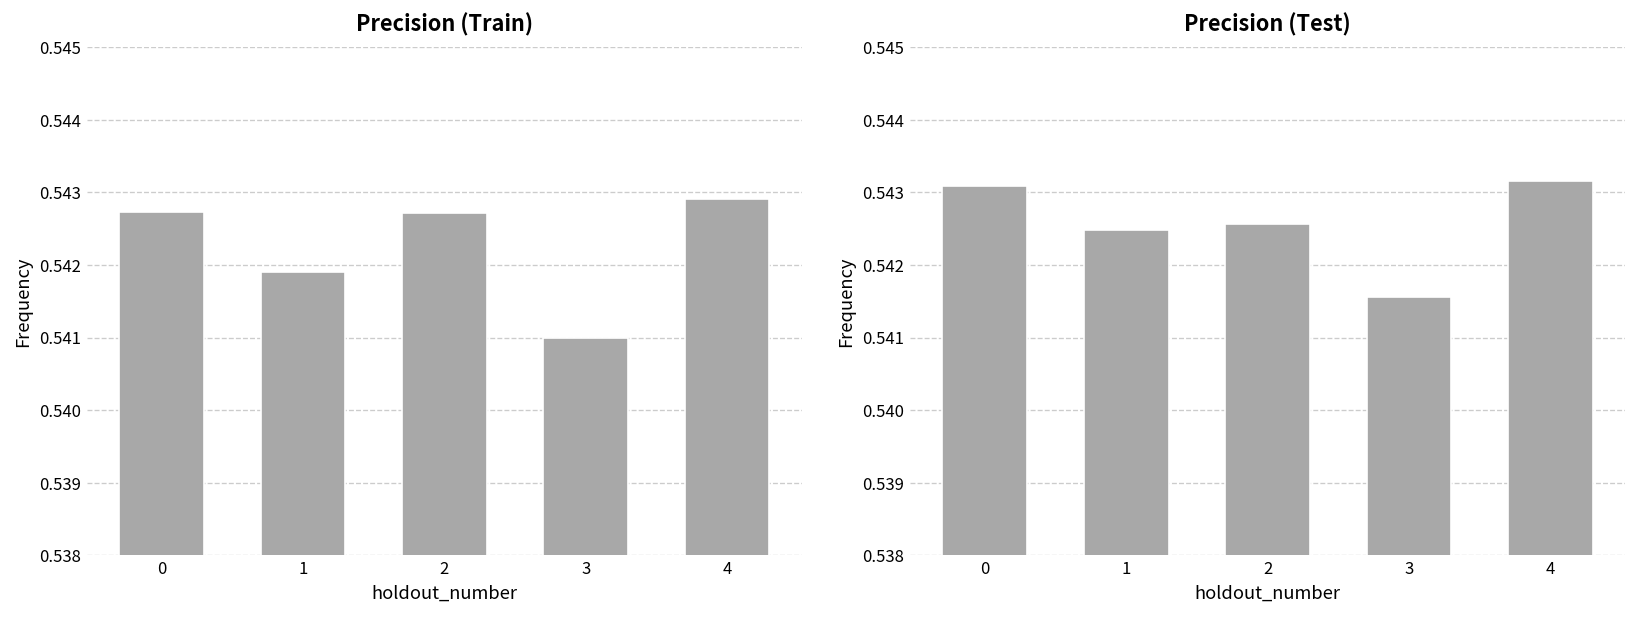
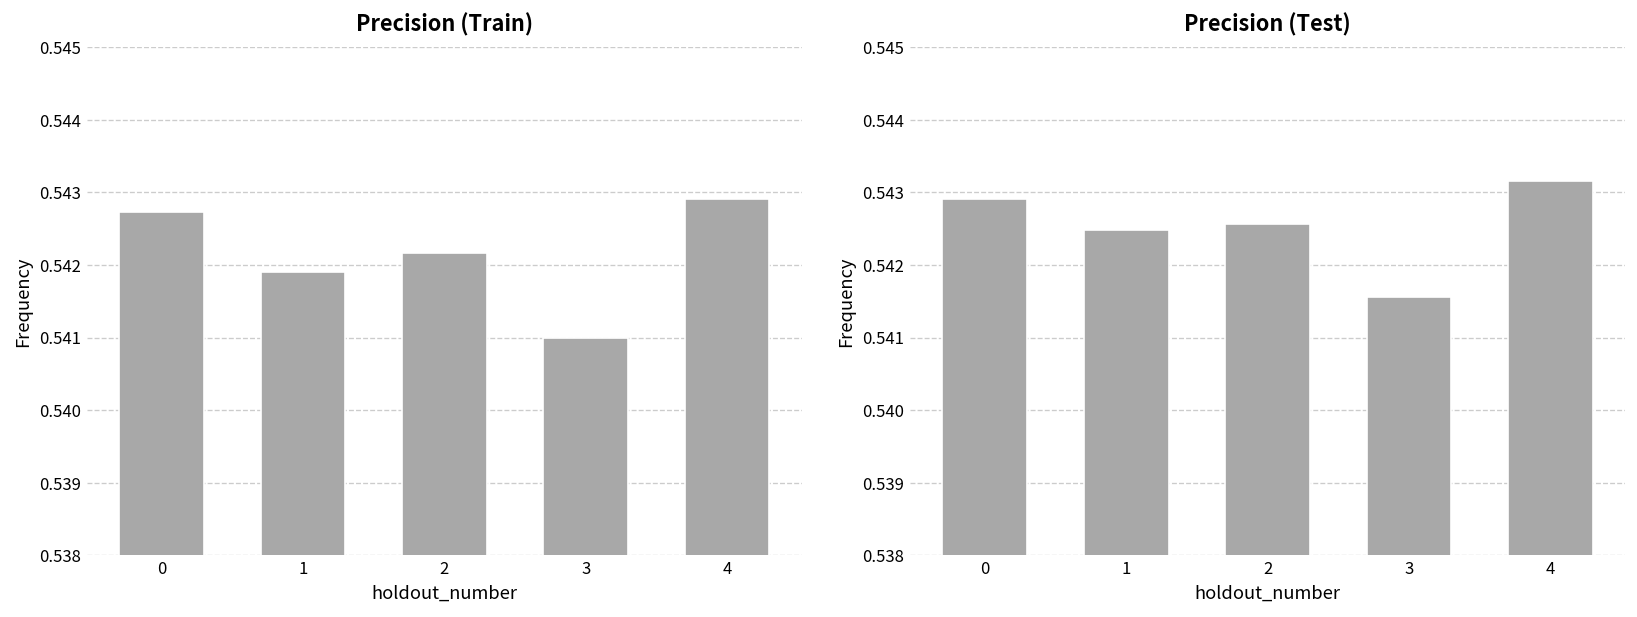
  {
    "Precision (Train)": {
      "0": 0.5427,
      "1": 0.5419,
-     "2": 0.5427,
+     "2": 0.5422,
      "3": 0.5410,
      "4": 0.5429
    },
    "Precision (Test)": {
-     "0": 0.5431,
+     "0": 0.5429,
      "1": 0.5425,
      "2": 0.5426,
      "3": 0.5416,
      "4": 0.5432
    }
  }
